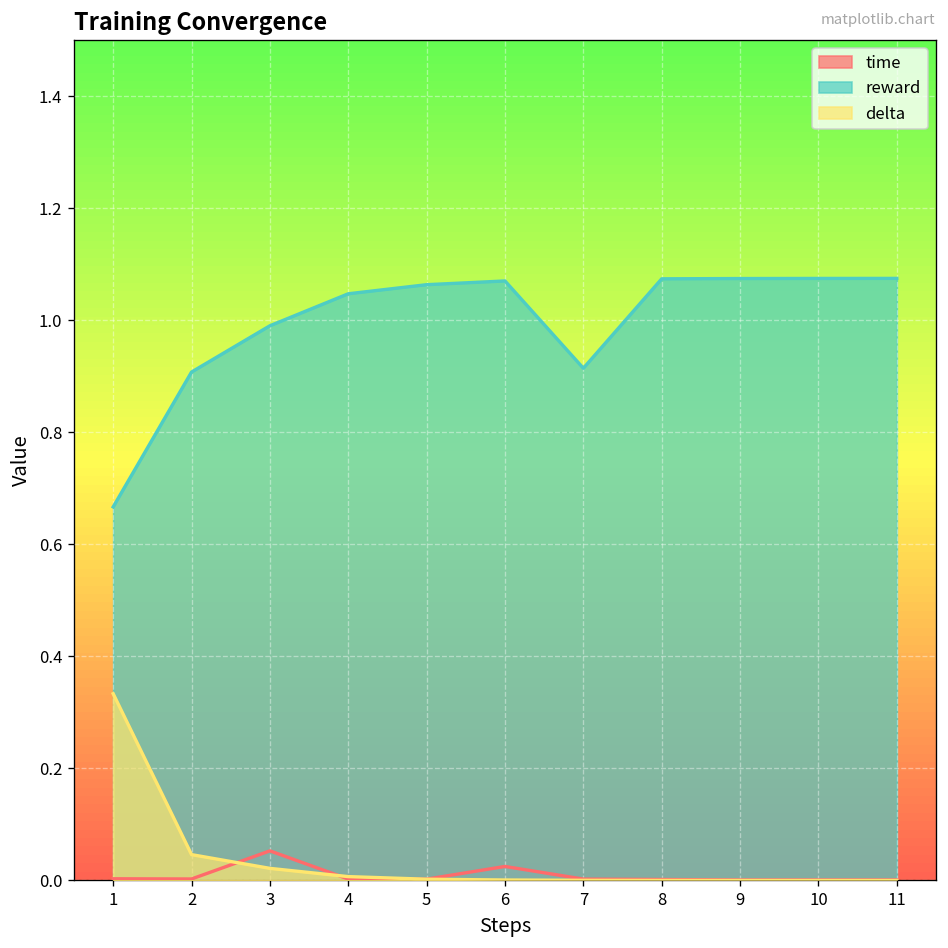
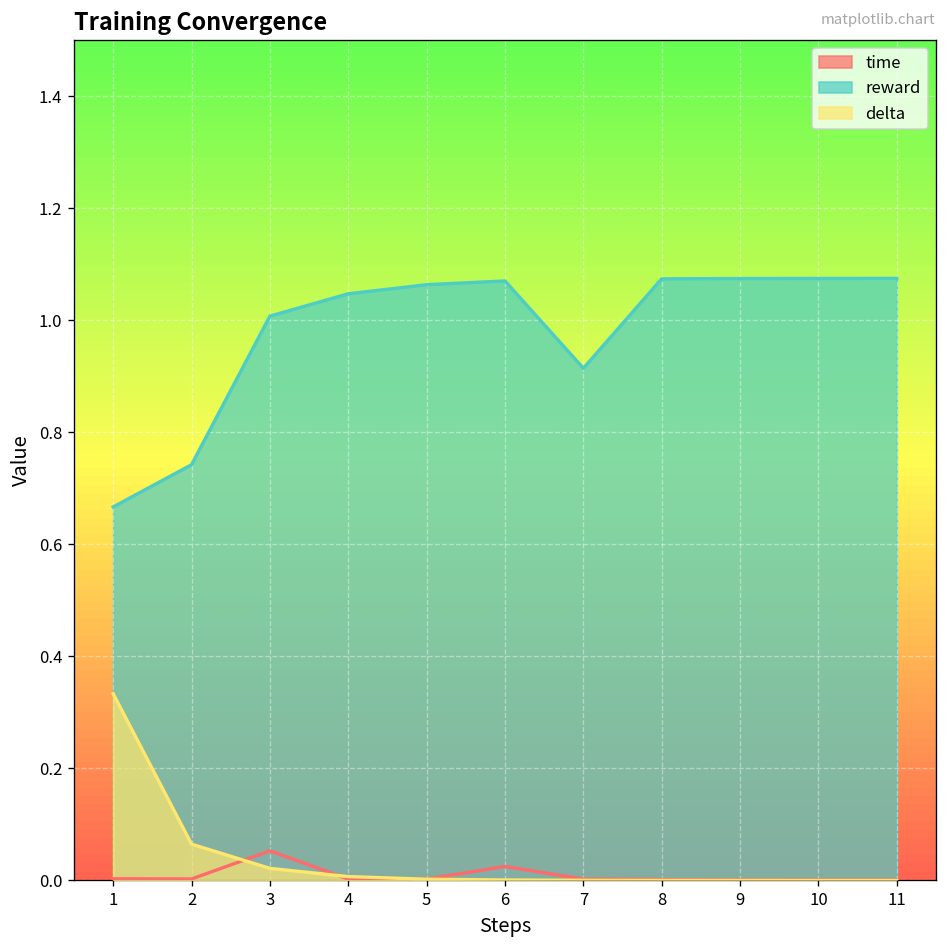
  {
    "time": {
      "1": 0.00,
      "2": 0.00,
      "3": 0.05,
      "6": 0.03
    },
    "reward": {
      "1": 0.67,
-     "2": 0.91,
-     "3": 0.99,
+     "2": 0.74,
+     "3": 1.01,
      "4": 1.05,
      "5": 1.06,
      "6": 1.07,
      "7": 0.91,
      "8": 1.07,
      "9": 1.07,
      "10": 1.07,
      "11": 1.07
    },
    "delta": {
      "1": 0.33,
-     "2": 0.05,
+     "2": 0.06,
      "3": 0.02,
      "6": 0.00
    }
  }
